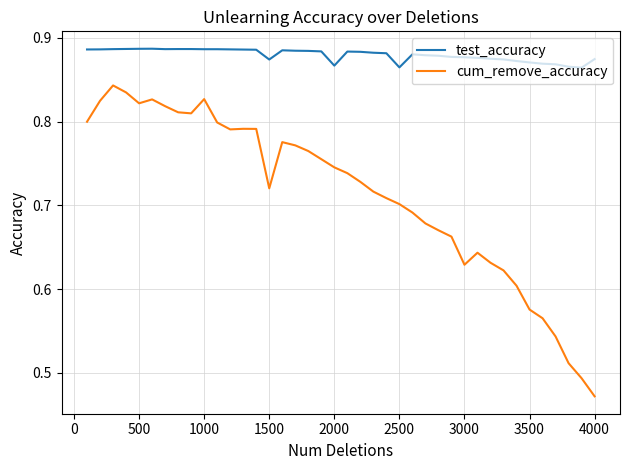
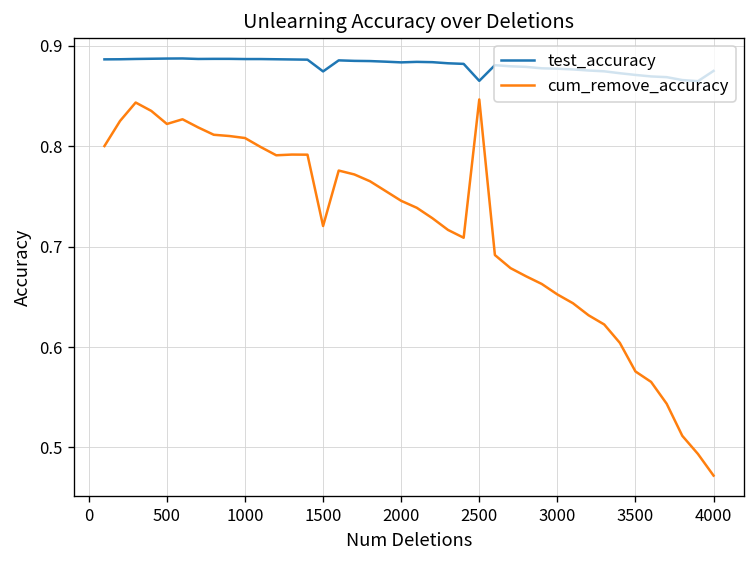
  {
    "test_accuracy": {
      "500": 0.89,
      "1000": 0.89,
      "1500": 0.87,
-     "2000": 0.87,
+     "2000": 0.88,
      "2500": 0.86
    },
    "cum_remove_accuracy": {
      "500": 0.82,
-     "1000": 0.83,
+     "1000": 0.81,
      "1500": 0.72,
      "2000": 0.75,
-     "2500": 0.70,
-     "3000": 0.63,
+     "2500": 0.85,
+     "3000": 0.65,
      "3500": 0.58,
      "4000": 0.47
    }
  }
